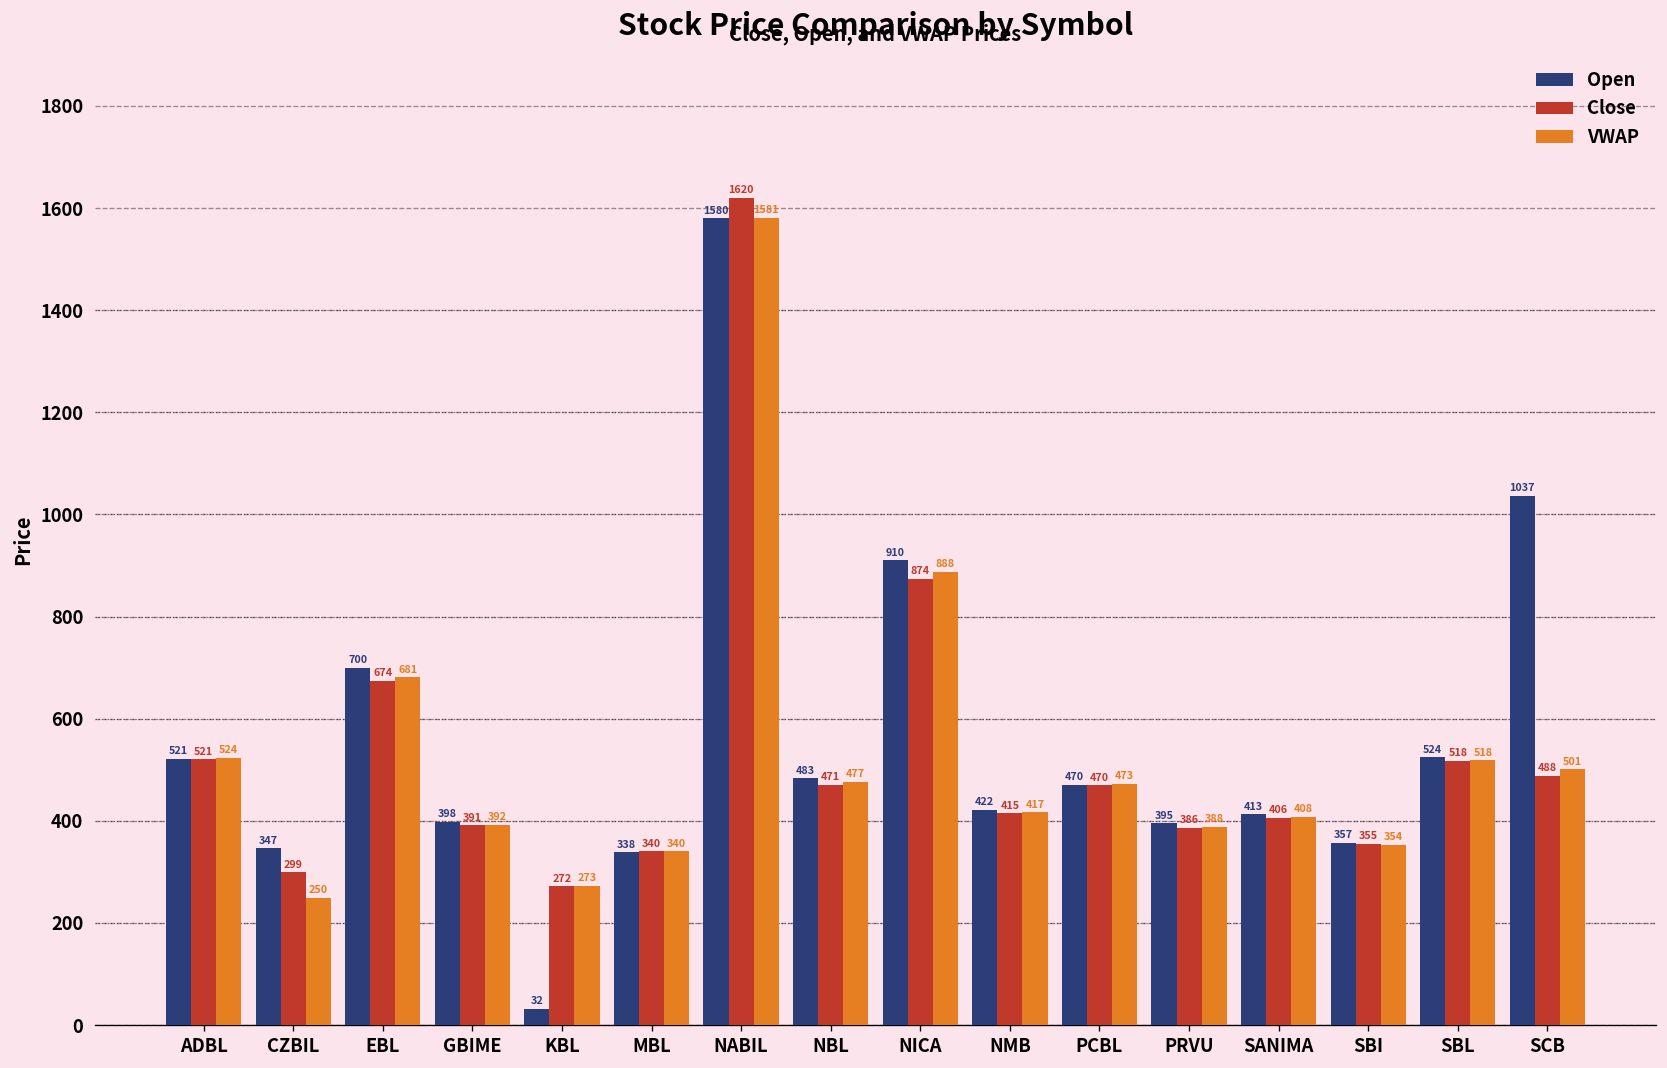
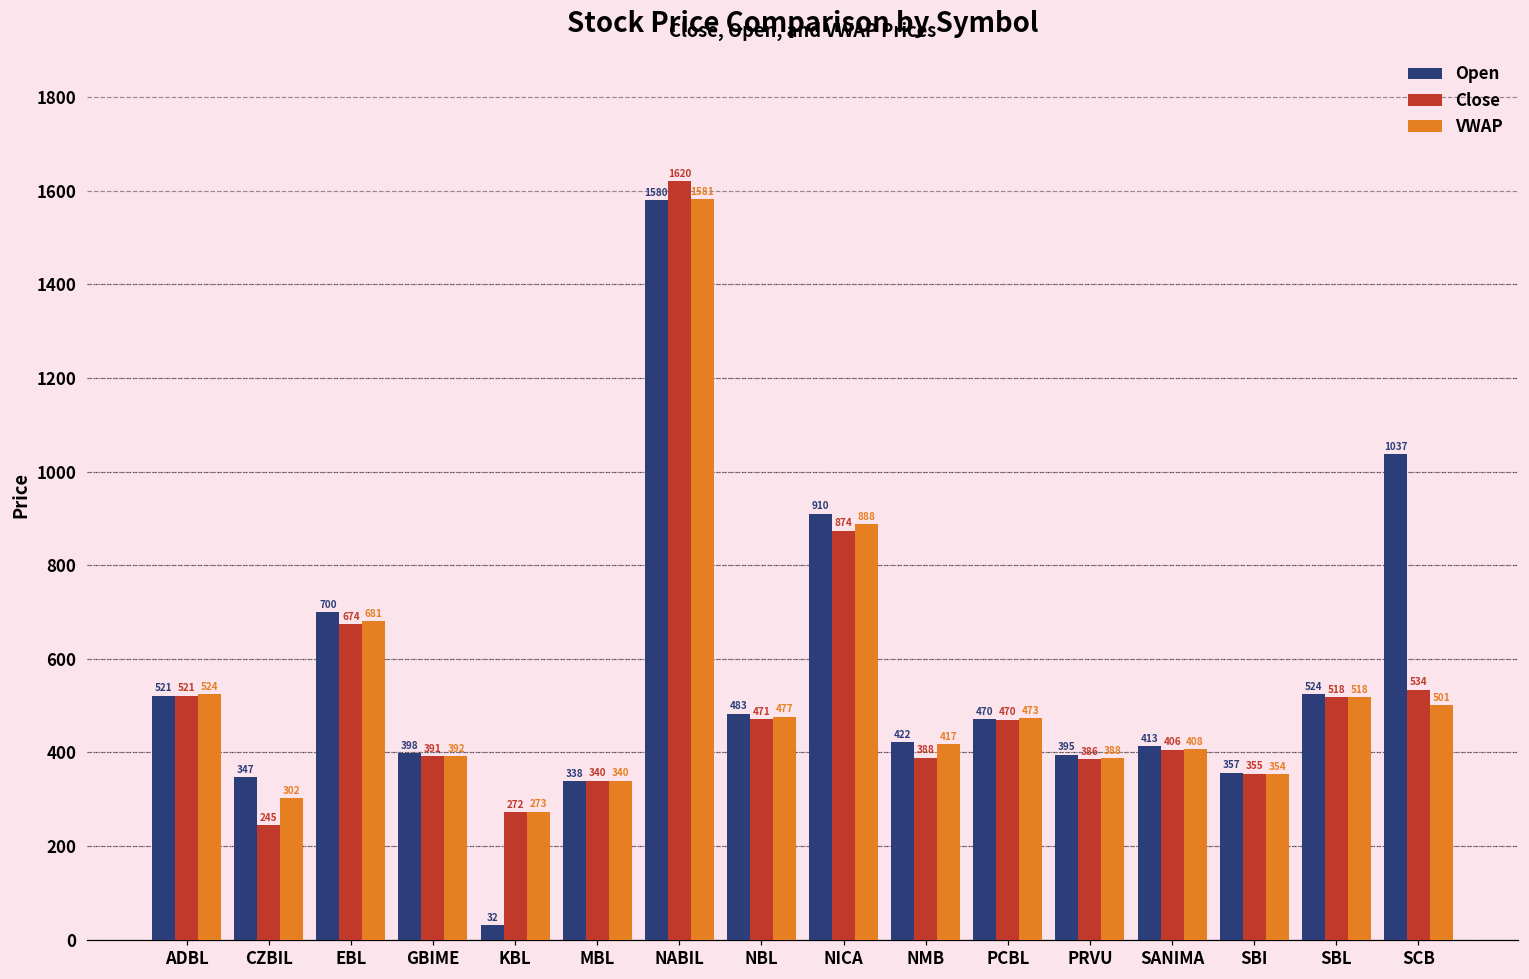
  {
    "Open": {
      "ADBL": 521,
      "CZBIL": 347,
      "EBL": 700,
      "GBIME": 398,
      "KBL": 32,
      "MBL": 338,
      "NABIL": 1580,
      "NBL": 483,
      "NICA": 910,
      "NMB": 422,
      "PCBL": 470,
      "PRVU": 395,
      "SANIMA": 413,
      "SBI": 357,
      "SBL": 524,
      "SCB": 1037
    },
    "Close": {
      "ADBL": 521,
-     "CZBIL": 299,
+     "CZBIL": 245,
      "EBL": 674,
      "GBIME": 391,
      "KBL": 272,
      "MBL": 340,
      "NABIL": 1620,
      "NBL": 471,
      "NICA": 874,
-     "NMB": 415,
+     "NMB": 388,
      "PCBL": 470,
      "PRVU": 386,
      "SANIMA": 406,
      "SBI": 355,
      "SBL": 518,
-     "SCB": 488
+     "SCB": 534
    },
    "VWAP": {
      "ADBL": 524,
-     "CZBIL": 250,
+     "CZBIL": 302,
      "EBL": 681,
      "GBIME": 392,
      "KBL": 273,
      "MBL": 340,
      "NABIL": 1581,
      "NBL": 477,
      "NICA": 888,
      "NMB": 417,
      "PCBL": 473,
      "PRVU": 388,
      "SANIMA": 408,
      "SBI": 354,
      "SBL": 518,
      "SCB": 501
    }
  }
